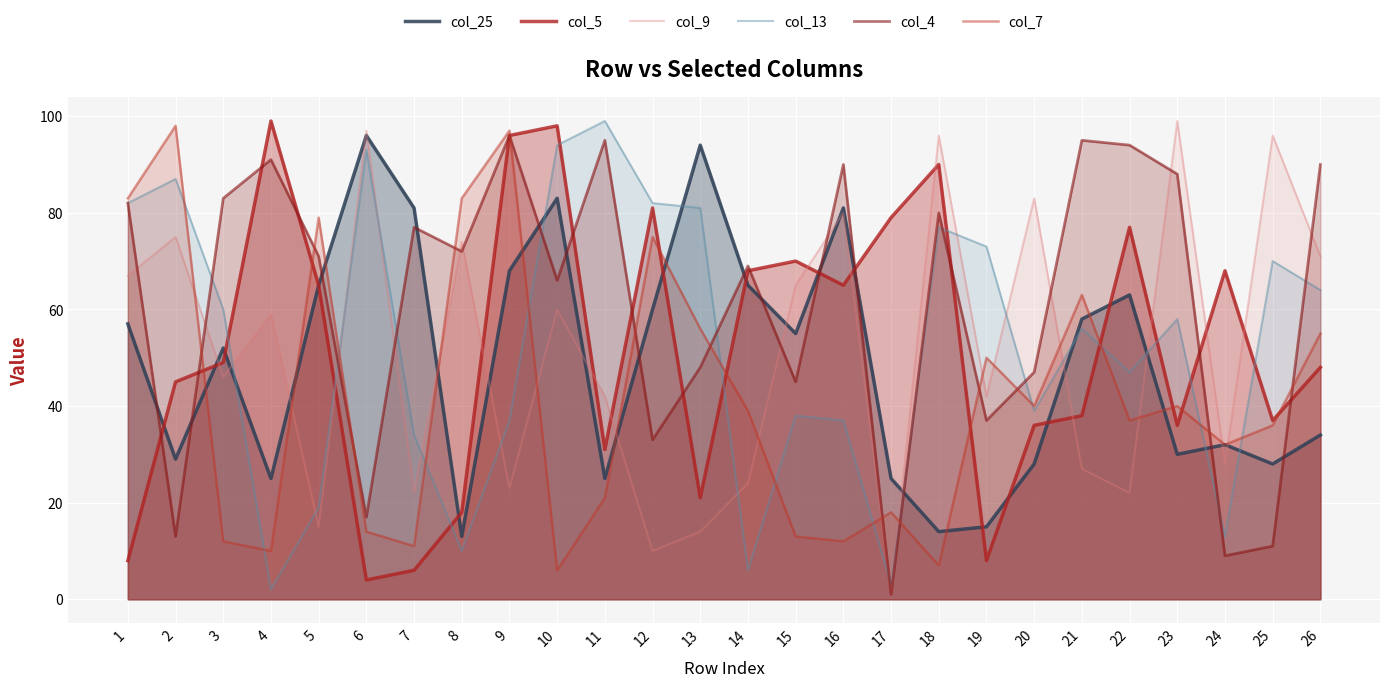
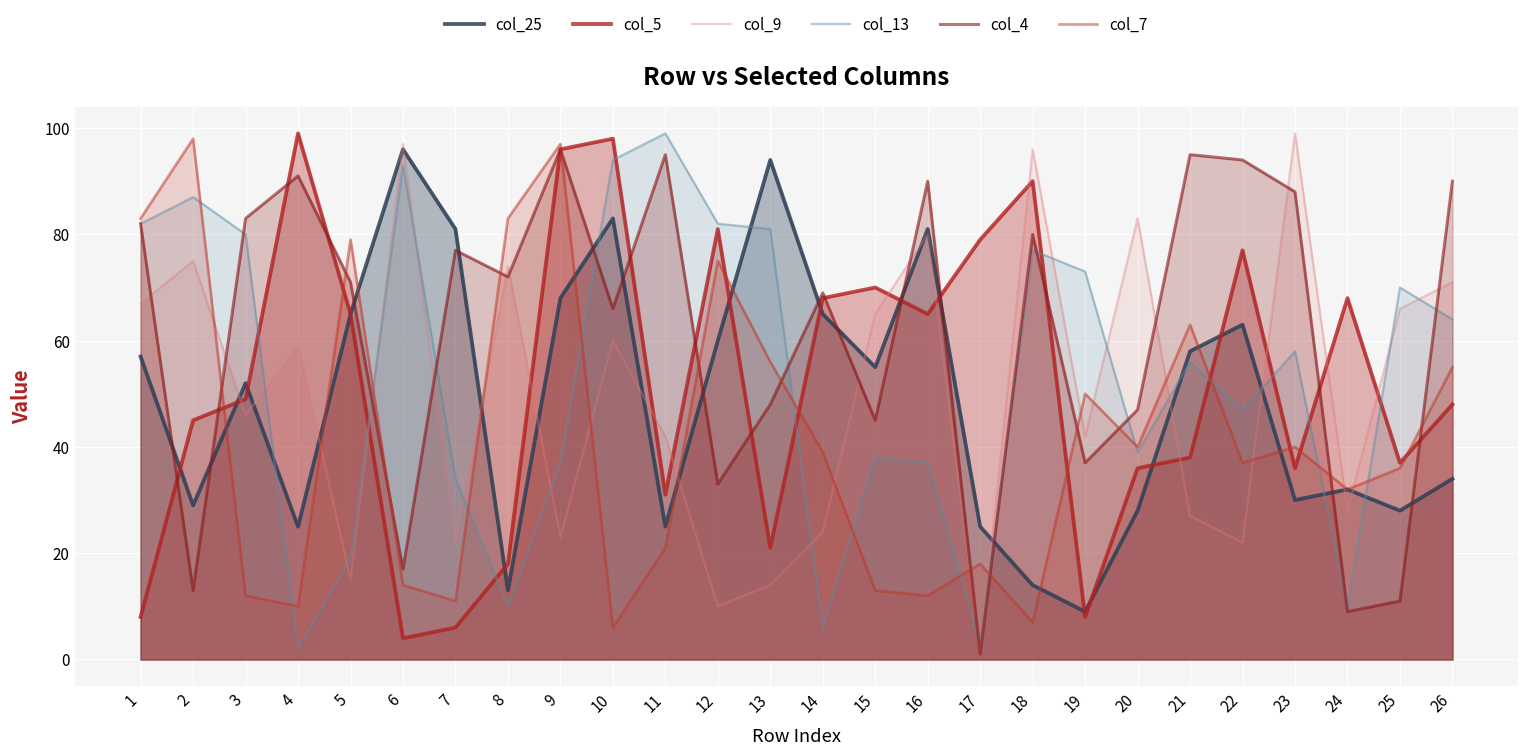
  {
    "col_25": {
      "1": 57,
      "2": 29,
      "3": 52,
      "4": 25,
      "6": 96,
      "7": 81,
      "8": 13,
      "9": 68,
      "10": 83,
      "11": 25,
      "12": 60,
      "13": 94,
      "14": 65,
      "15": 55,
      "16": 81,
      "17": 25,
      "18": 14,
-     "19": 15,
+     "19": 9,
      "20": 28,
      "21": 58,
      "22": 63,
      "23": 30,
      "25": 28,
      "26": 34
    },
    "col_9": {
      "1": 67,
      "2": 75,
      "3": 46,
      "4": 59,
      "5": 15,
      "6": 97,
      "7": 22,
      "8": 74,
      "9": 23,
      "10": 60,
      "11": 42,
      "12": 10,
      "13": 14,
      "14": 24,
      "15": 65,
      "16": 80,
      "18": 96,
      "19": 42,
      "20": 83,
      "21": 27,
      "22": 22,
      "23": 99,
      "24": 28,
-     "25": 96,
+     "25": 66,
      "26": 71
    },
    "col_13": {
      "2": 87,
-     "3": 60,
+     "3": 80,
      "4": 2,
      "5": 19,
      "6": 93,
      "7": 34,
      "8": 10,
      "9": 37,
      "10": 94,
      "11": 99,
      "12": 82,
      "13": 81,
      "14": 6,
      "15": 38,
      "16": 37,
      "17": 3,
      "18": 77,
      "19": 73,
      "20": 39,
      "21": 56,
      "22": 47,
      "23": 58,
-     "24": 13,
+     "24": 10,
      "25": 70,
      "26": 64
    }
  }
